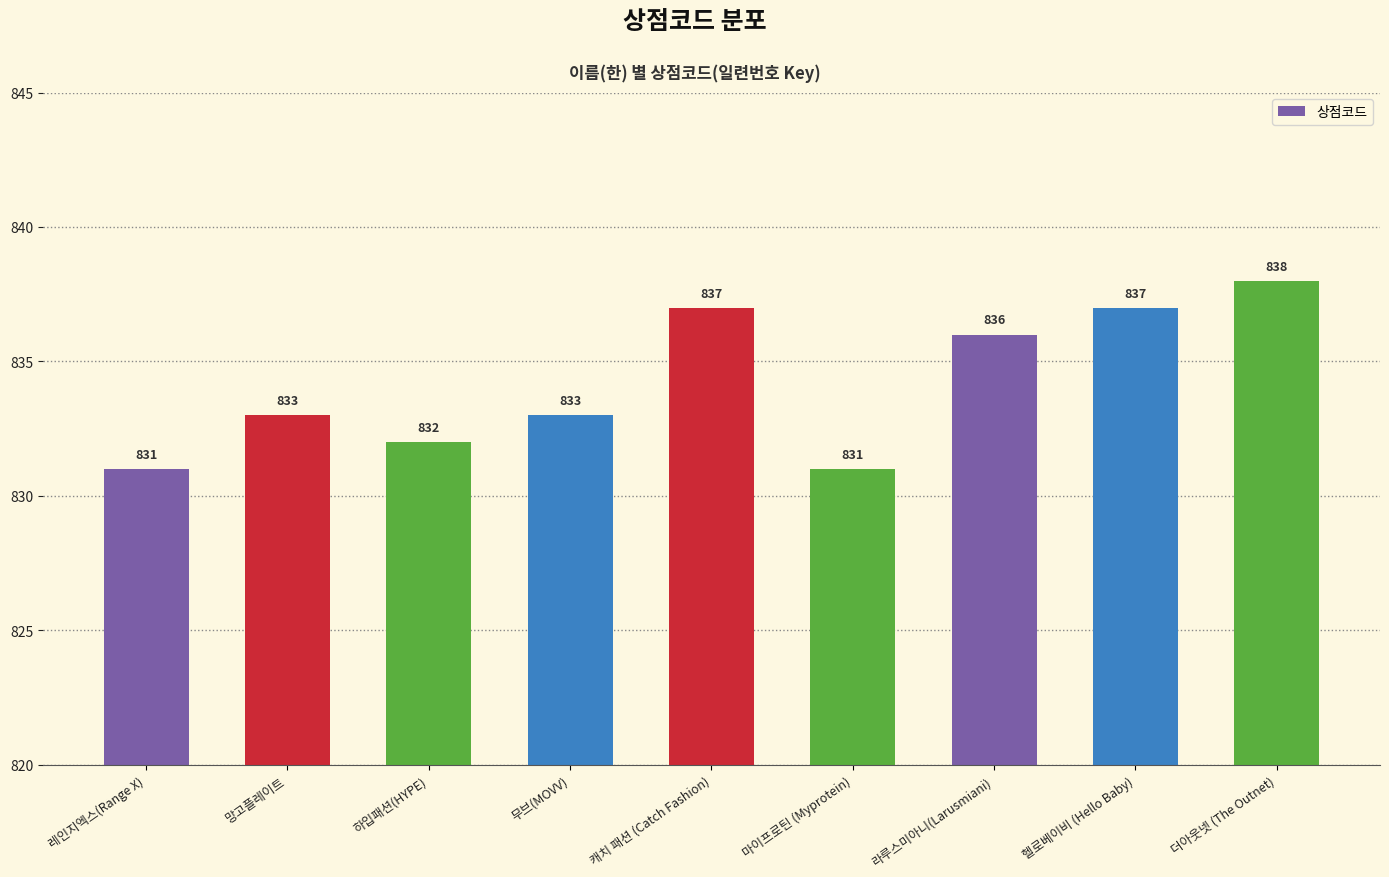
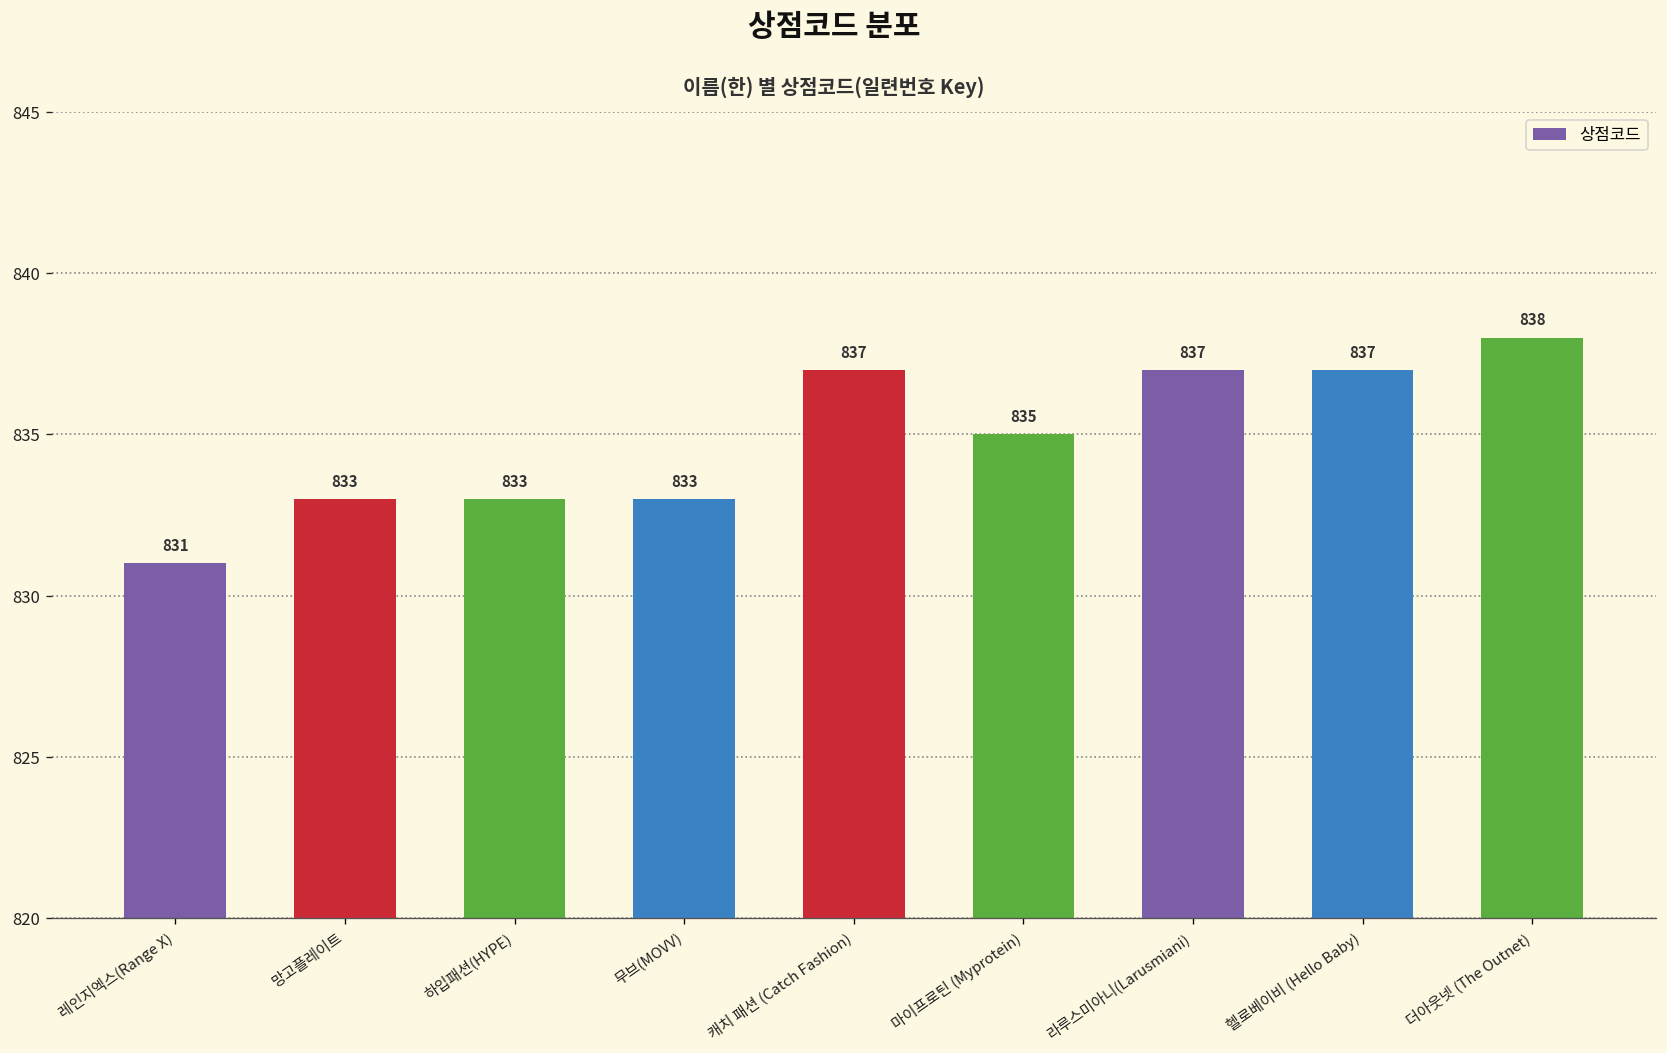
  {
    "레인지엑스(Range X)": 831,
    "망고플레이트": 833,
-   "하입패션(HYPE)": 832,
+   "하입패션(HYPE)": 833,
    "무브(MOVV)": 833,
    "캐치 패션 (Catch Fashion)": 837,
-   "마이프로틴 (Myprotein)": 831,
-   "라루스미아니(Larusmiani)": 836,
+   "마이프로틴 (Myprotein)": 835,
+   "라루스미아니(Larusmiani)": 837,
    "헬로베이비 (Hello Baby)": 837,
    "더아웃넷 (The Outnet)": 838
  }
